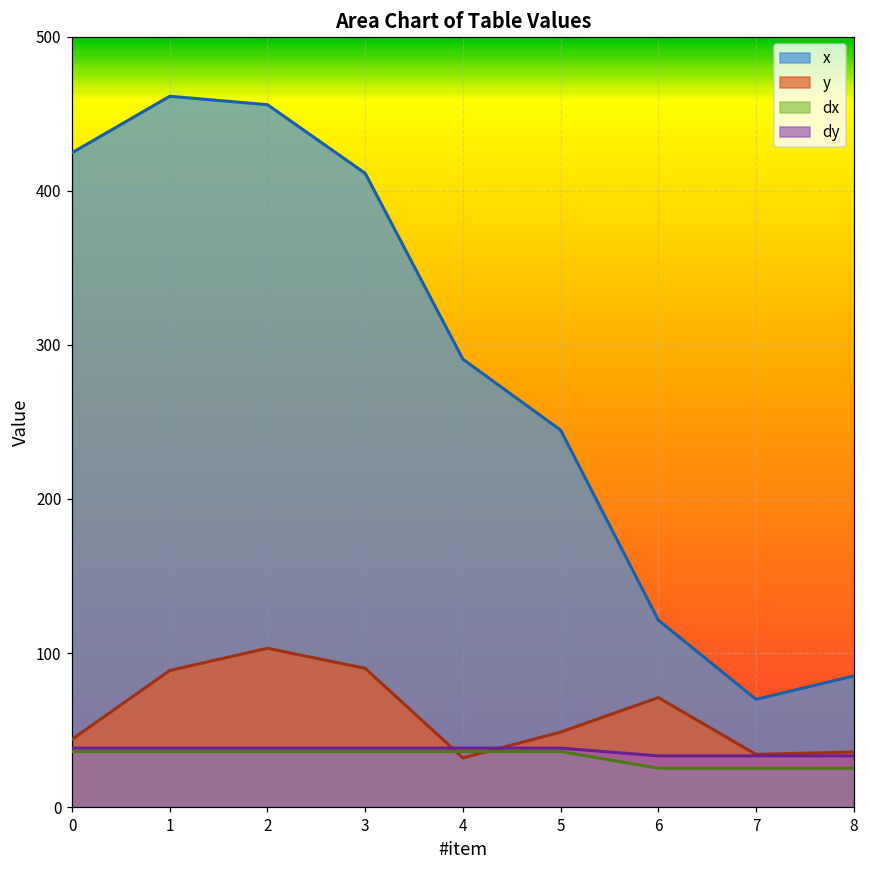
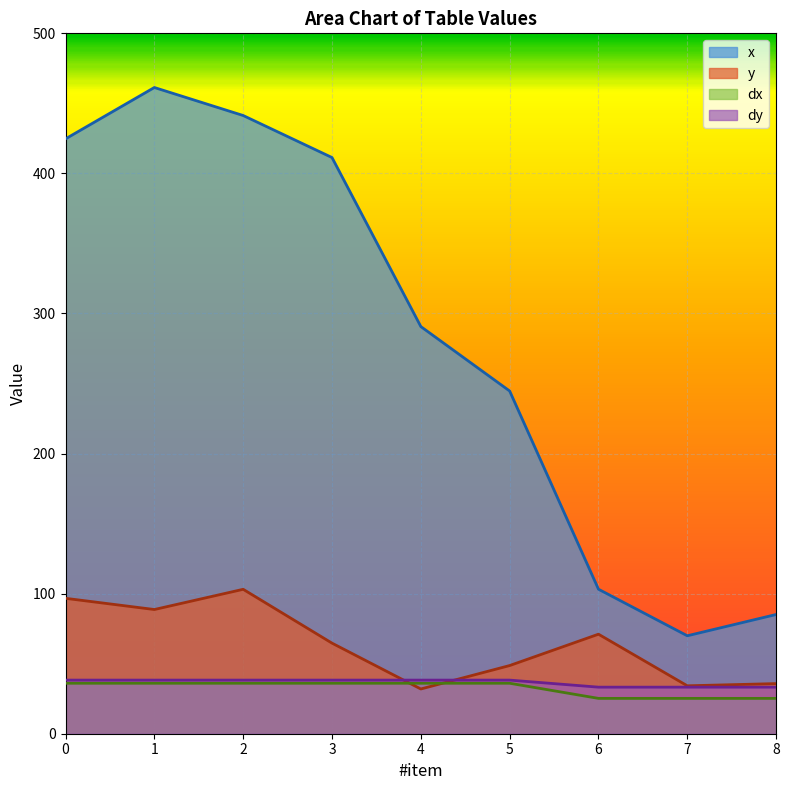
  {
    "x": {
      "0": 425,
      "1": 461,
-     "2": 456,
+     "2": 441,
      "3": 411,
      "4": 291,
      "5": 245,
-     "6": 121,
+     "6": 103,
      "7": 70,
      "8": 85
    },
    "y": {
-     "0": 44,
+     "0": 97,
      "1": 89,
      "2": 103,
-     "3": 90,
+     "3": 65,
      "4": 32,
      "5": 49,
      "6": 71,
      "8": 36
    },
    "dx": {
      "0": 36,
      "1": 36,
      "2": 36,
      "3": 36,
      "4": 36,
      "5": 36,
      "6": 25,
      "7": 25,
      "8": 25
    },
    "dy": {
      "0": 38,
      "1": 38,
      "2": 38,
      "3": 38,
      "4": 38,
      "5": 38,
      "6": 33,
      "8": 33
    }
  }
